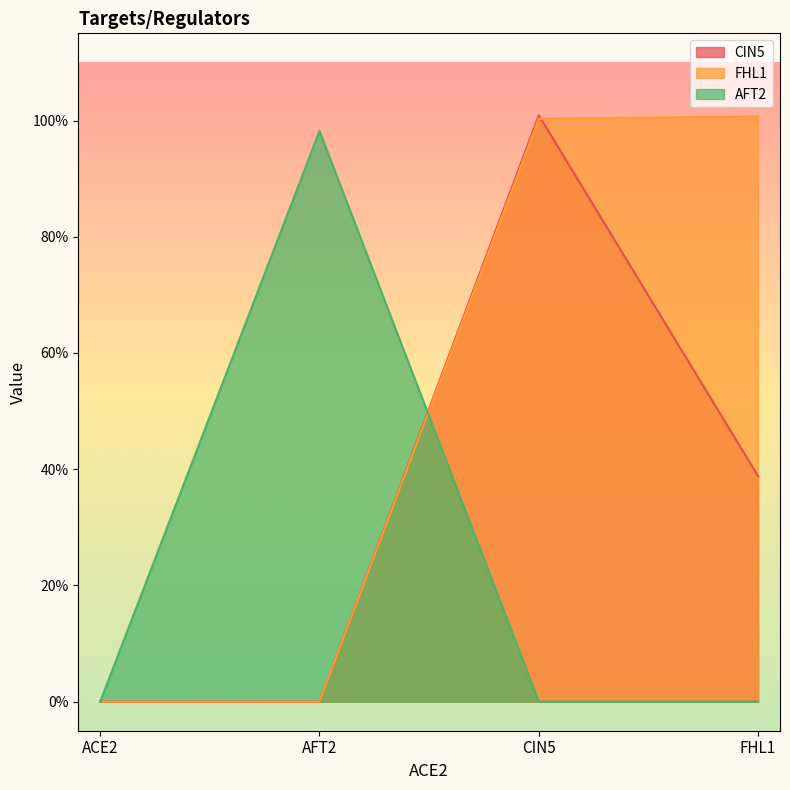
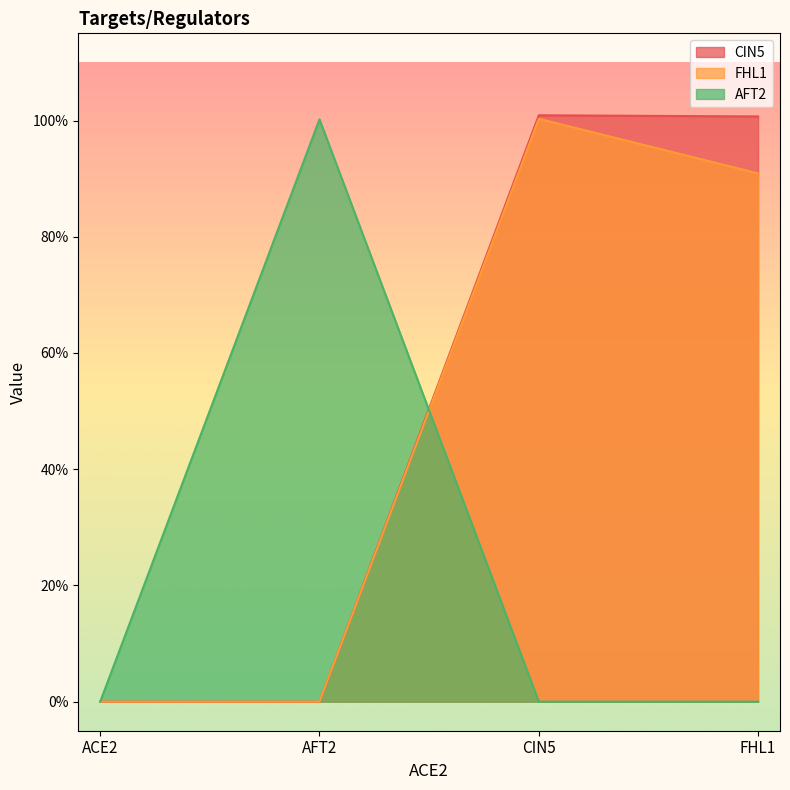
  {
    "CIN5": {
      "CIN5": "101%",
-     "FHL1": "39%"
+     "FHL1": "101%"
    },
    "FHL1": {
      "CIN5": "100%",
-     "FHL1": "101%"
+     "FHL1": "91%"
    },
    "AFT2": {
-     "AFT2": "98%",
+     "AFT2": "100%",
      "CIN5": "0%",
      "FHL1": "0%"
    }
  }
